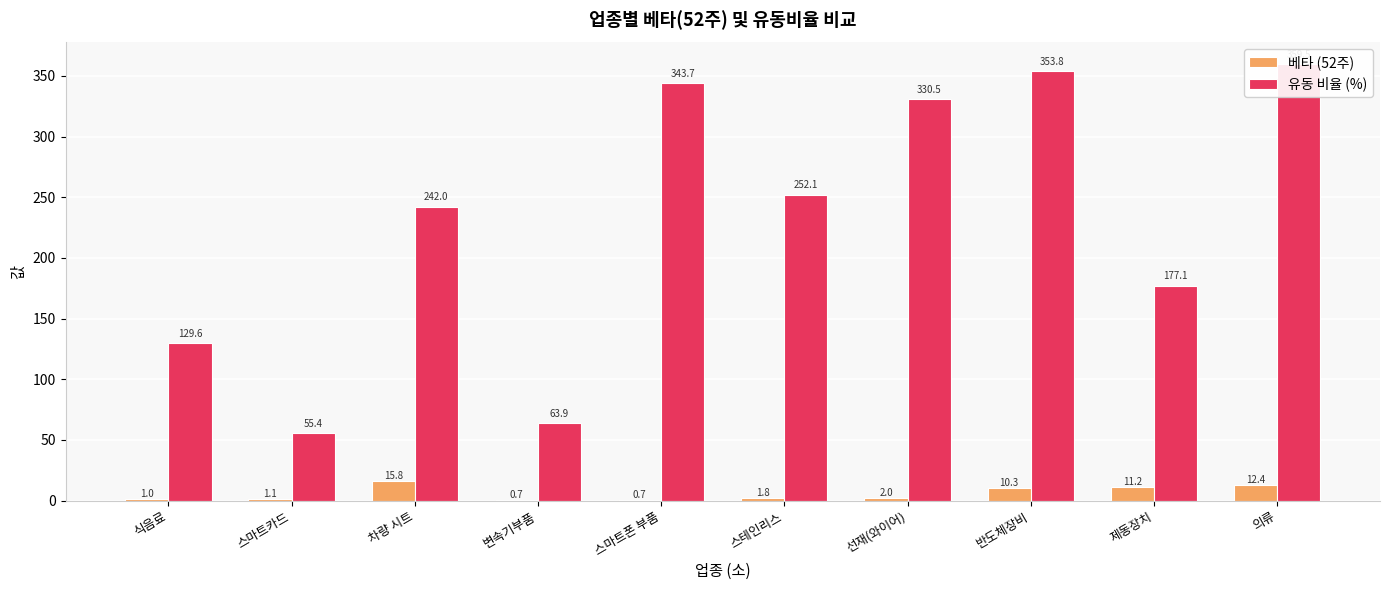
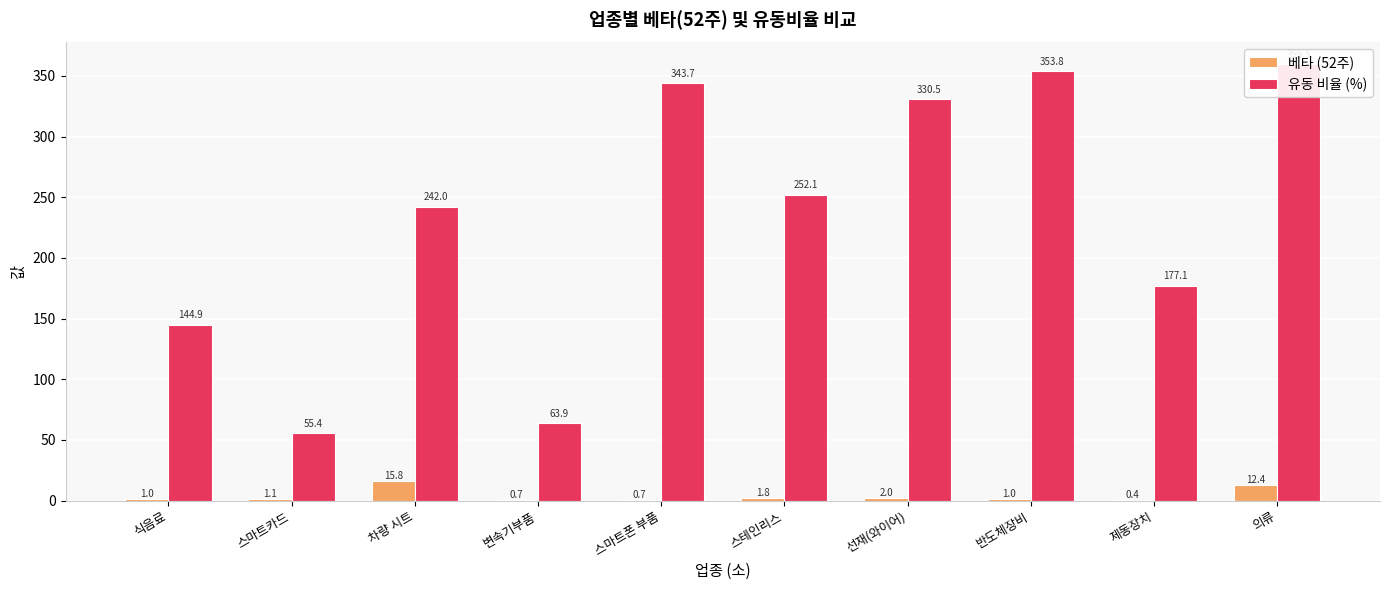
  {
    "베타 (52주)": {
      "식음료": 1.0,
      "스마트카드": 1.1,
      "차량 시트": 15.8,
      "변속기부품": 0.7,
      "스마트폰 부품": 0.7,
      "스테인리스": 1.8,
      "선재(와이어)": 2.0,
-     "반도체장비": 10.3,
-     "제동장치": 11.2,
+     "반도체장비": 1.0,
+     "제동장치": 0.4,
      "의류": 12.4
    },
    "유동 비율 (%)": {
-     "식음료": 129.6,
+     "식음료": 144.9,
      "스마트카드": 55.4,
      "차량 시트": 242.0,
      "변속기부품": 63.9,
      "스마트폰 부품": 343.7,
      "스테인리스": 252.1,
      "선재(와이어)": 330.5,
      "반도체장비": 353.8,
      "제동장치": 177.1
    }
  }
